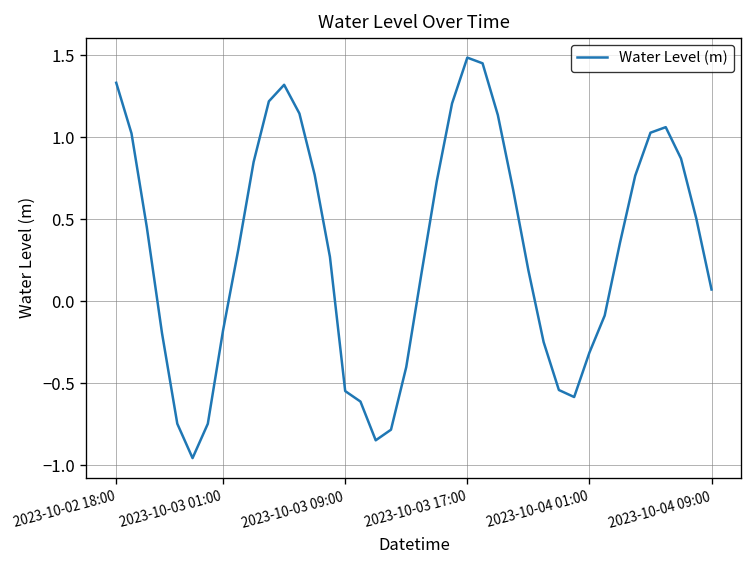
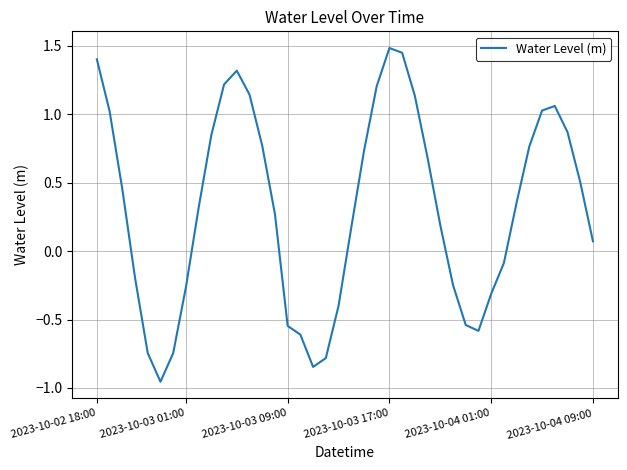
  {
-   "2023-10-02 18:00": 1.33,
-   "2023-10-03 01:00": -0.18,
+   "2023-10-02 18:00": 1.40,
+   "2023-10-03 01:00": -0.26,
    "2023-10-03 09:00": -0.55,
    "2023-10-03 17:00": 1.49,
    "2023-10-04 01:00": -0.31,
    "2023-10-04 09:00": 0.07
  }
